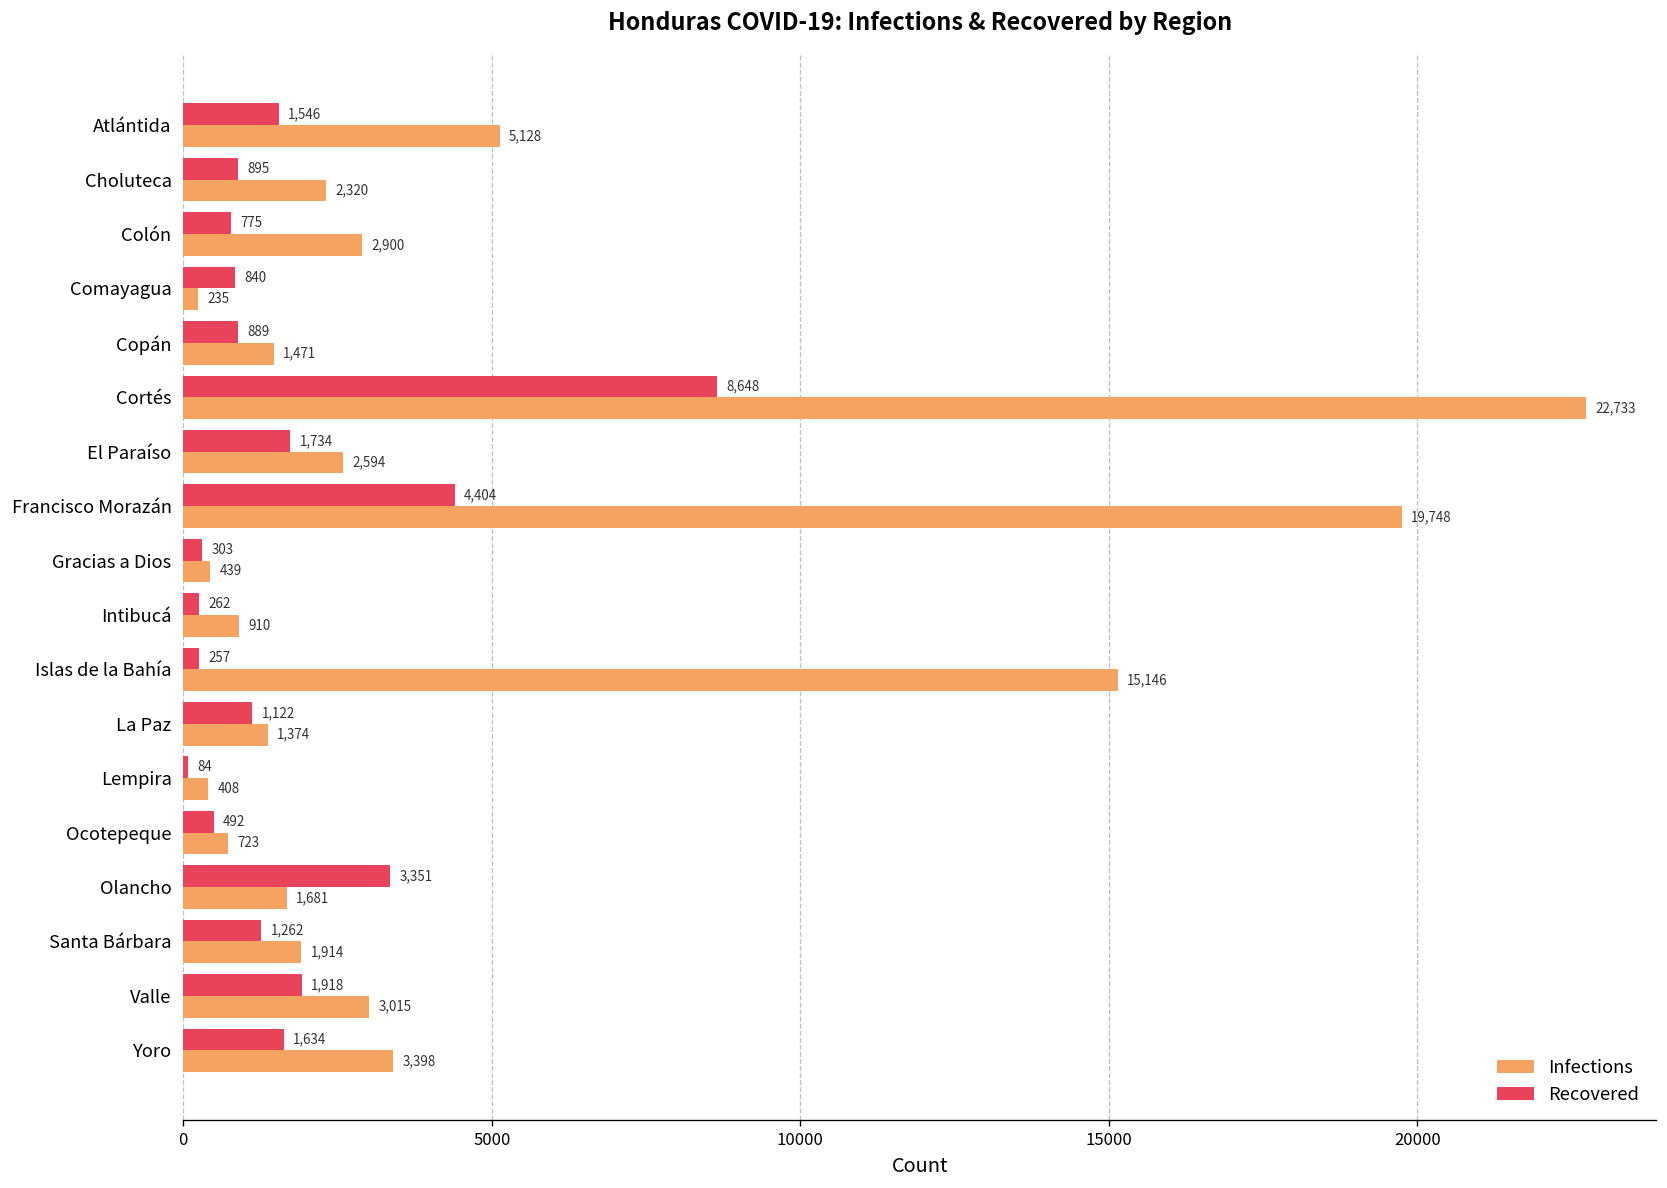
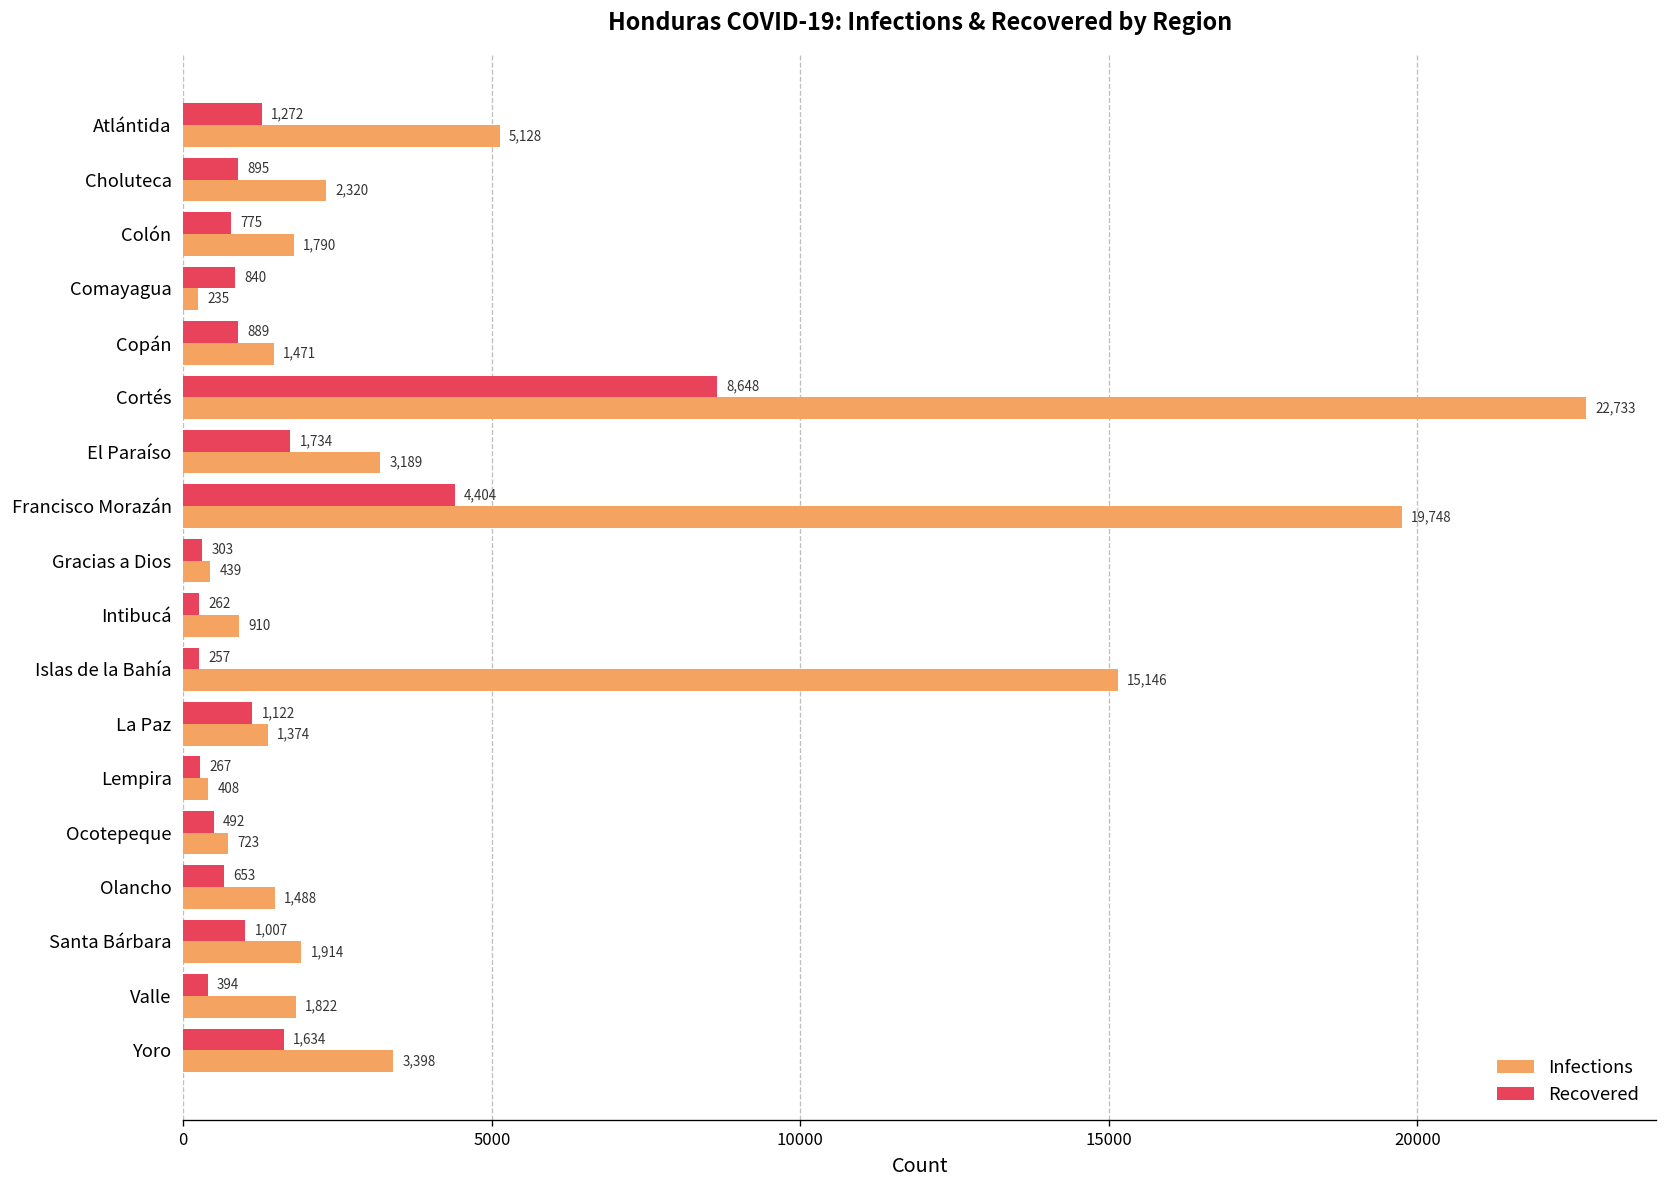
  {
    "Infections": {
      "Atlántida": "5,128",
      "Choluteca": "2,320",
-     "Colón": "2,900",
+     "Colón": "1,790",
      "Comayagua": "235",
      "Copán": "1,471",
      "Cortés": "22,733",
-     "El Paraíso": "2,594",
+     "El Paraíso": "3,189",
      "Francisco Morazán": "19,748",
      "Gracias a Dios": "439",
      "Intibucá": "910",
      "Islas de la Bahía": "15,146",
      "La Paz": "1,374",
      "Lempira": "408",
      "Ocotepeque": "723",
-     "Olancho": "1,681",
+     "Olancho": "1,488",
      "Santa Bárbara": "1,914",
-     "Valle": "3,015",
+     "Valle": "1,822",
      "Yoro": "3,398"
    },
    "Recovered": {
-     "Atlántida": "1,546",
+     "Atlántida": "1,272",
      "Choluteca": "895",
      "Colón": "775",
      "Comayagua": "840",
      "Copán": "889",
      "Cortés": "8,648",
      "El Paraíso": "1,734",
      "Francisco Morazán": "4,404",
      "Gracias a Dios": "303",
      "Intibucá": "262",
      "Islas de la Bahía": "257",
      "La Paz": "1,122",
-     "Lempira": "84",
+     "Lempira": "267",
      "Ocotepeque": "492",
-     "Olancho": "3,351",
-     "Santa Bárbara": "1,262",
-     "Valle": "1,918",
+     "Olancho": "653",
+     "Santa Bárbara": "1,007",
+     "Valle": "394",
      "Yoro": "1,634"
    }
  }
